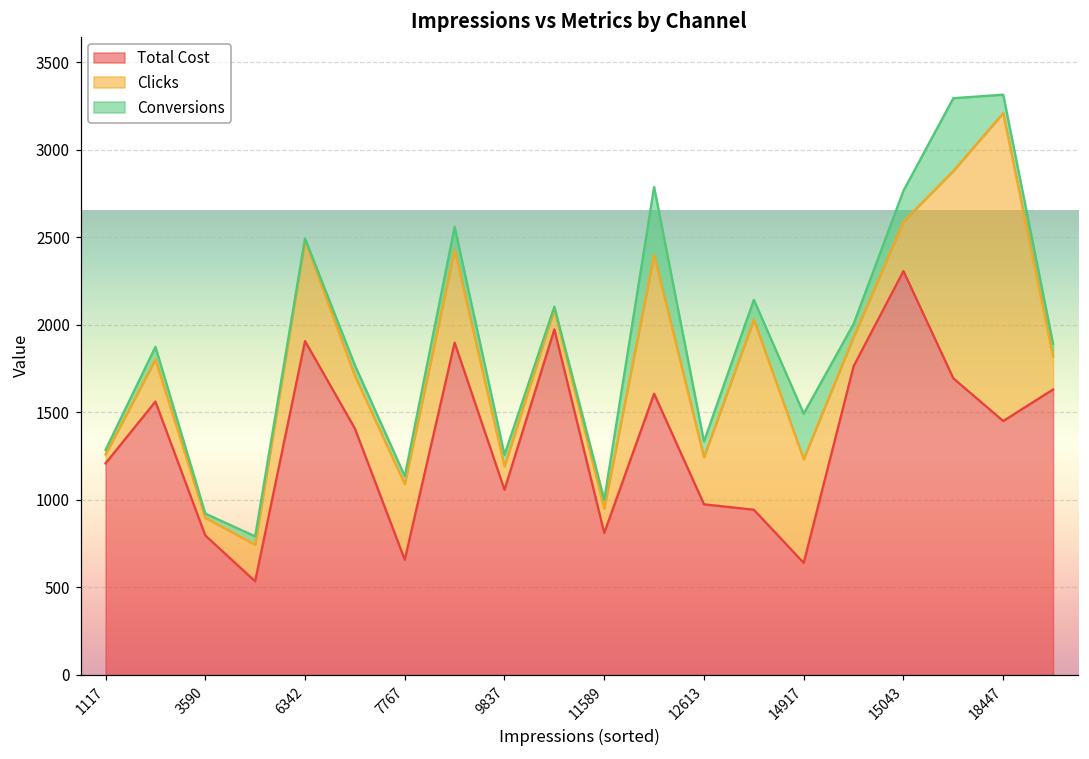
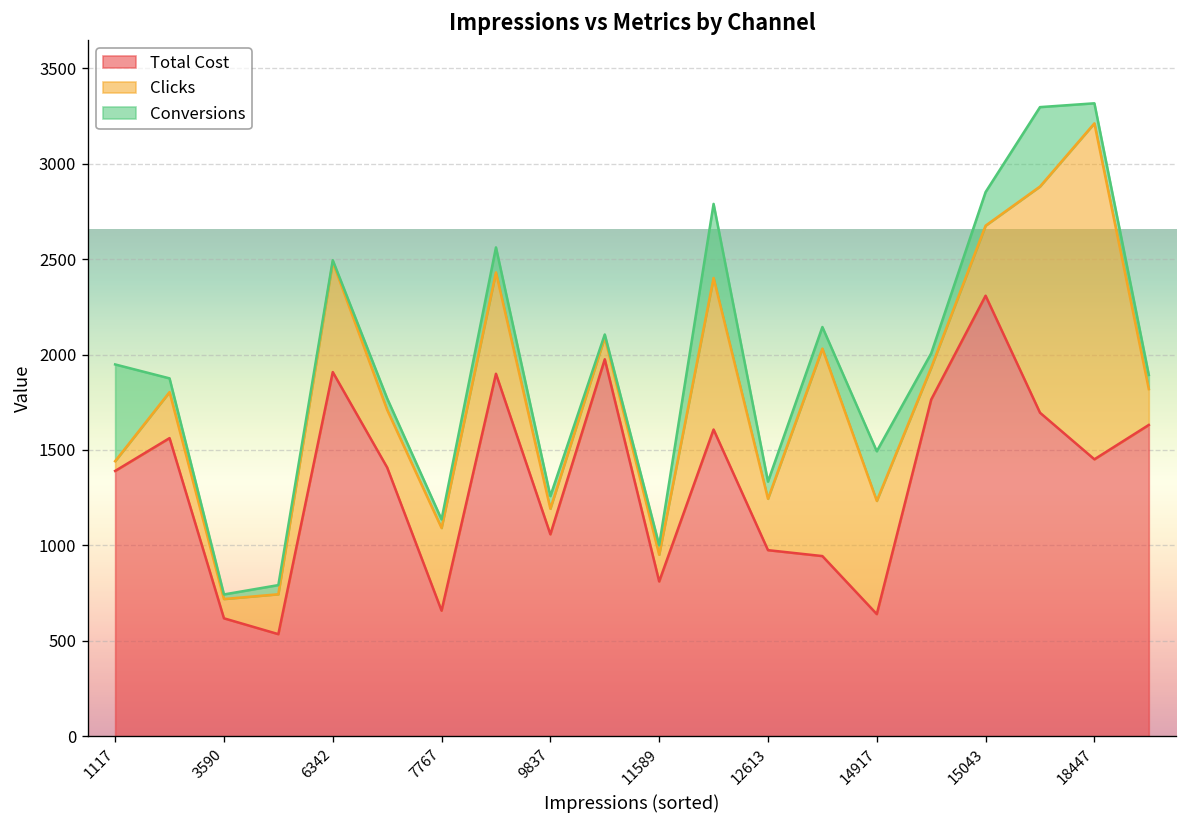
  {
    "Total Cost": {
-     "1117": 1210,
-     "3590": 800,
+     "1117": 1390,
+     "3590": 620,
      "12613": 980,
      "15043": 2310
    },
    "Clicks": {
      "1117": 50,
      "3590": 100,
      "12613": 270,
-     "15043": 280
+     "15043": 370
    },
    "Conversions": {
-     "1117": 30,
+     "1117": 510,
      "3590": 20,
      "12613": 90,
      "15043": 180
    }
  }
